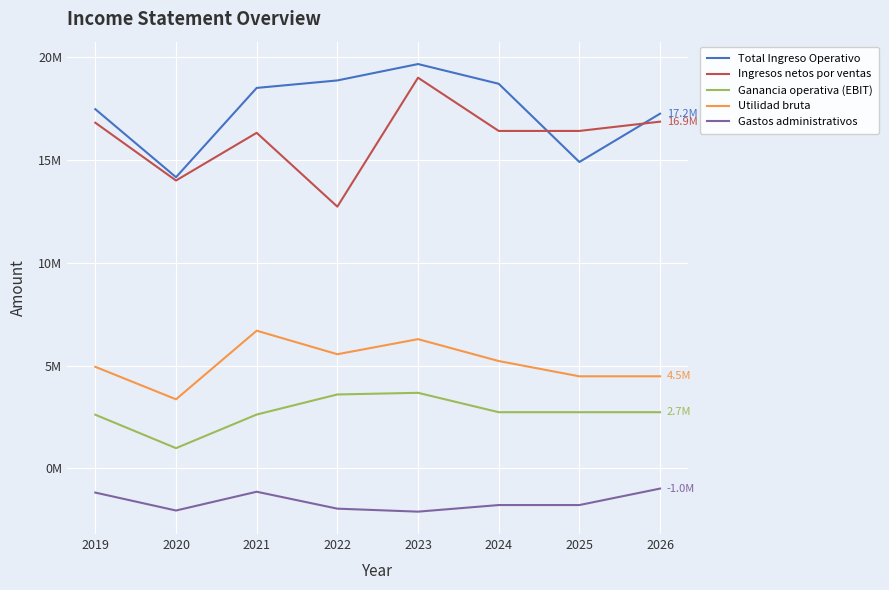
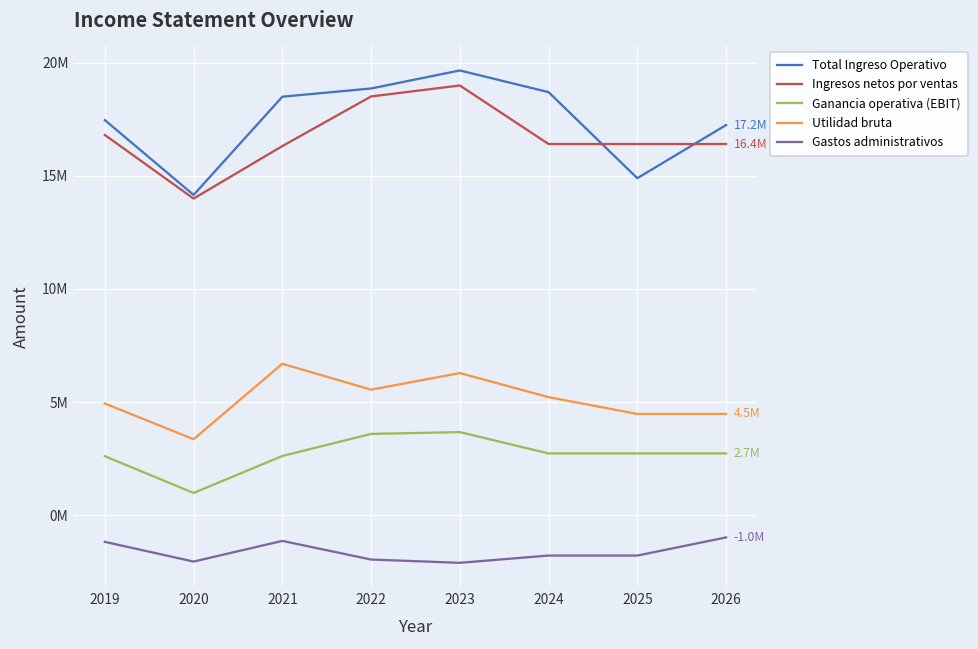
  {
    "Total Ingreso Operativo": {
      "2019": "17500000",
      "2020": "14200000",
      "2021": "18500000",
      "2022": "18900000",
      "2023": "19700000",
      "2024": "18700000",
      "2025": "14900000"
    },
    "Ingresos netos por ventas": {
-     "2022": "12700000",
-     "2026": "16.9M"
+     "2022": "18500000",
+     "2026": "16.4M"
    },
    "Ganancia operativa (EBIT)": {
      "2026": "2.7M"
    },
    "Utilidad bruta": {
      "2026": "4.5M"
    },
    "Gastos administrativos": {
      "2026": "-1.0M"
    }
  }
